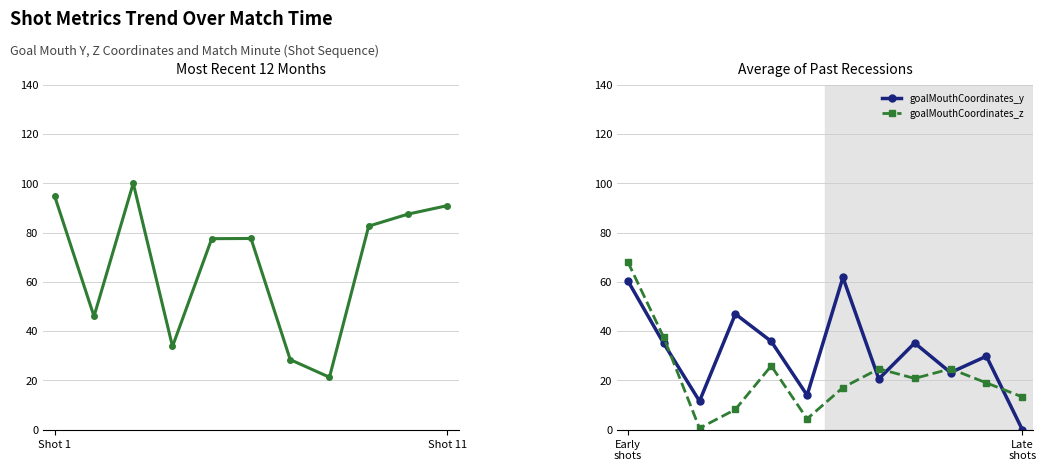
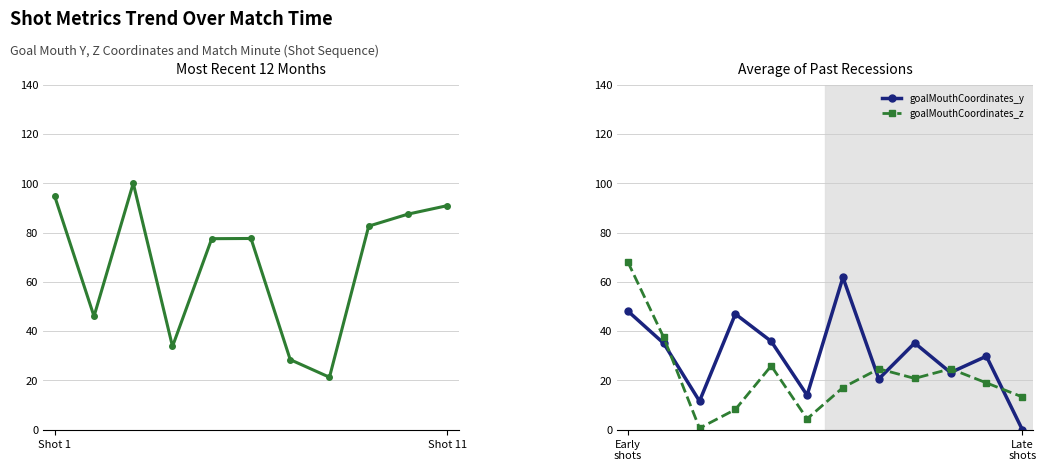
  {
    "Most Recent 12 Months": {
      "Shot 1": 95,
      "Shot 11": 91
    },
    "Average of Past Recessions": {
      "goalMouthCoordinates_y": {
-       "Early shots": 60,
+       "Early shots": 48,
        "Late shots": 0
      },
      "goalMouthCoordinates_z": {
        "Early shots": 68,
        "Late shots": 13
      }
    }
  }
